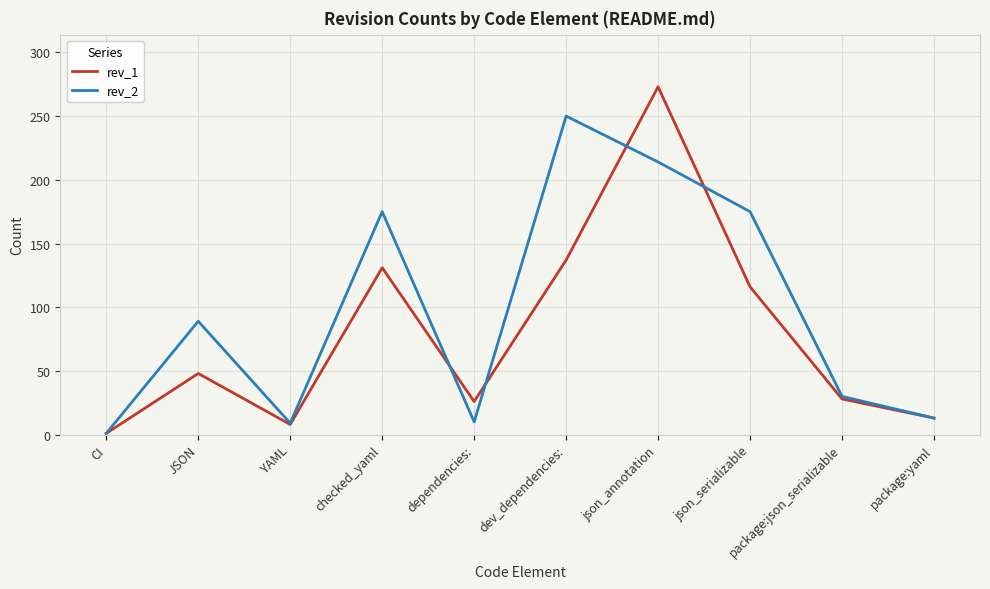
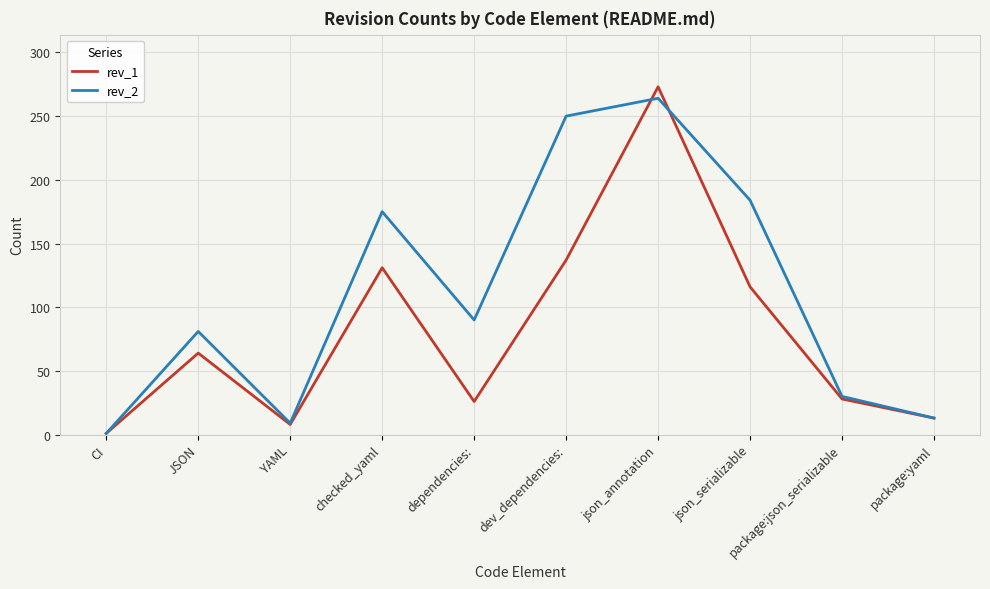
  {
    "rev_1": {
-     "JSON": 48,
+     "JSON": 64,
      "checked_yaml": 131,
      "dependencies:": 26,
      "dev_dependencies:": 137,
      "json_annotation": 273,
      "json_serializable": 116,
      "package:json_serializable": 28
    },
    "rev_2": {
-     "JSON": 89,
+     "JSON": 81,
      "checked_yaml": 175,
-     "dependencies:": 10,
+     "dependencies:": 90,
      "dev_dependencies:": 250,
-     "json_annotation": 214,
-     "json_serializable": 175,
+     "json_annotation": 264,
+     "json_serializable": 184,
      "package:json_serializable": 30
    }
  }
